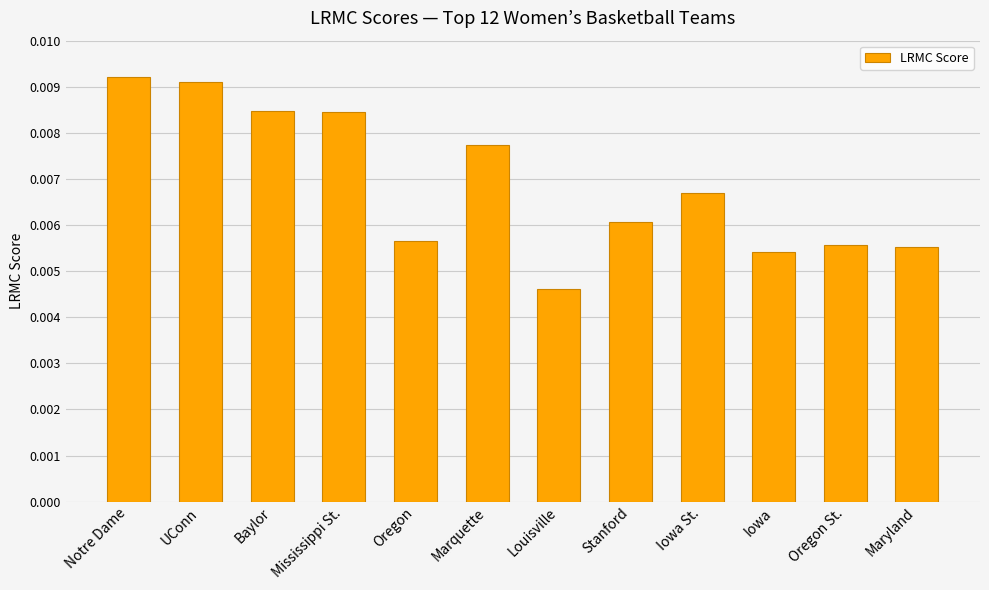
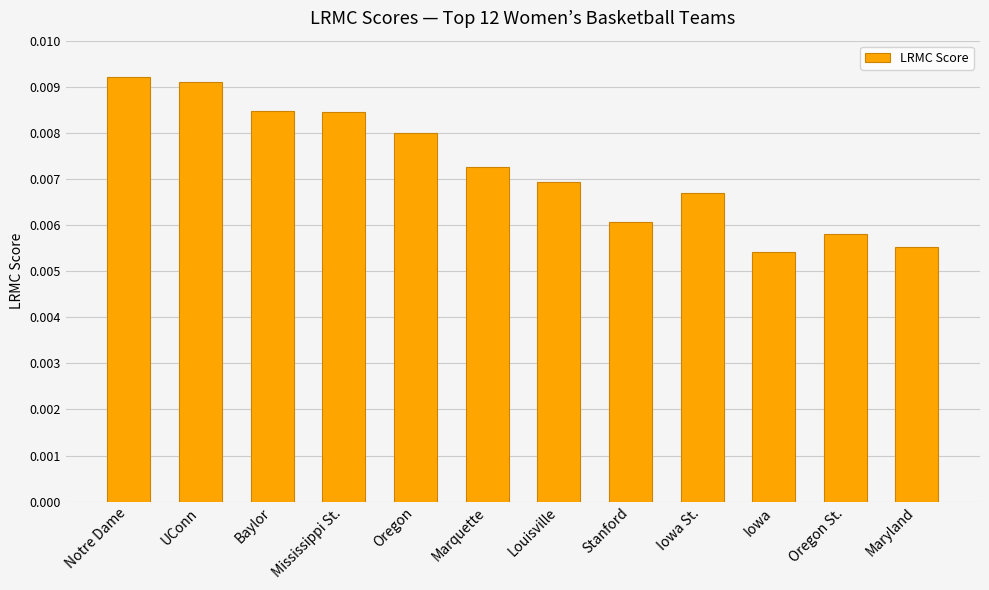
  {
    "Notre Dame": 0.0092,
    "UConn": 0.0091,
    "Baylor": 0.0085,
    "Mississippi St.": 0.0085,
-   "Oregon": 0.0057,
-   "Marquette": 0.0077,
-   "Louisville": 0.0046,
+   "Oregon": 0.0080,
+   "Marquette": 0.0073,
+   "Louisville": 0.0069,
    "Stanford": 0.0061,
    "Iowa St.": 0.0067,
    "Iowa": 0.0054,
-   "Oregon St.": 0.0056,
+   "Oregon St.": 0.0058,
    "Maryland": 0.0055
  }
